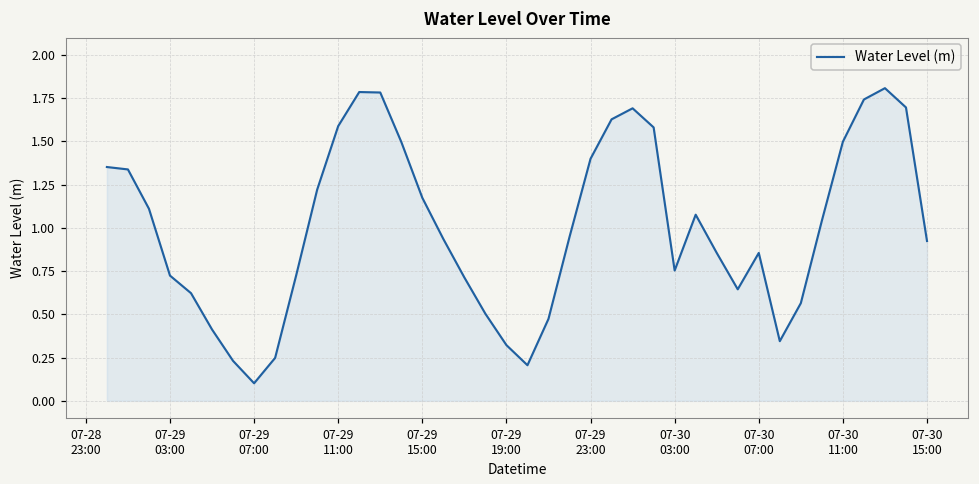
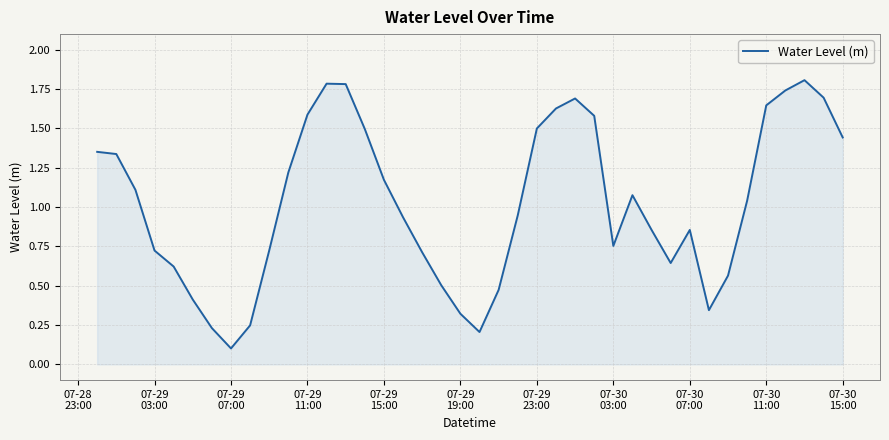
  {
    "07-29 03:00": 0.72,
    "07-29 07:00": 0.10,
    "07-29 11:00": 1.59,
    "07-29 15:00": 1.17,
    "07-29 19:00": 0.32,
-   "07-29 23:00": 1.40,
+   "07-29 23:00": 1.50,
    "07-30 03:00": 0.75,
    "07-30 07:00": 0.85,
-   "07-30 11:00": 1.50,
-   "07-30 15:00": 0.92
+   "07-30 11:00": 1.65,
+   "07-30 15:00": 1.44
  }
